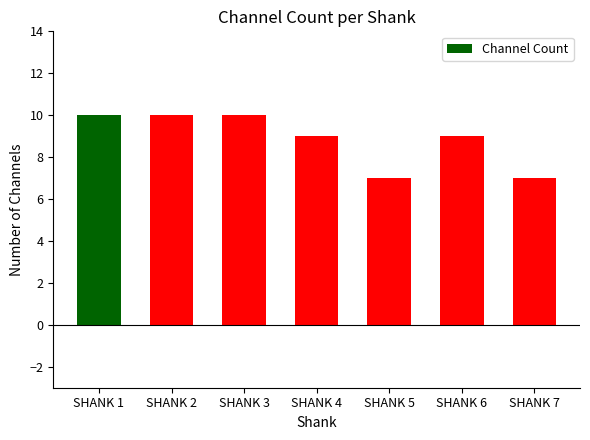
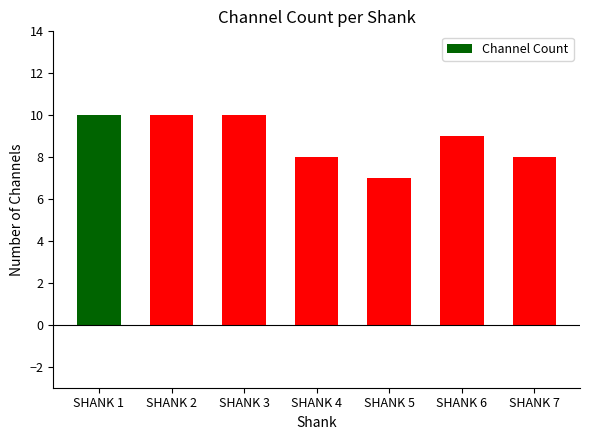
  {
    "SHANK 1": 10,
    "SHANK 2": 10,
    "SHANK 3": 10,
-   "SHANK 4": 9,
+   "SHANK 4": 8,
    "SHANK 5": 7,
    "SHANK 6": 9,
-   "SHANK 7": 7
+   "SHANK 7": 8
  }
